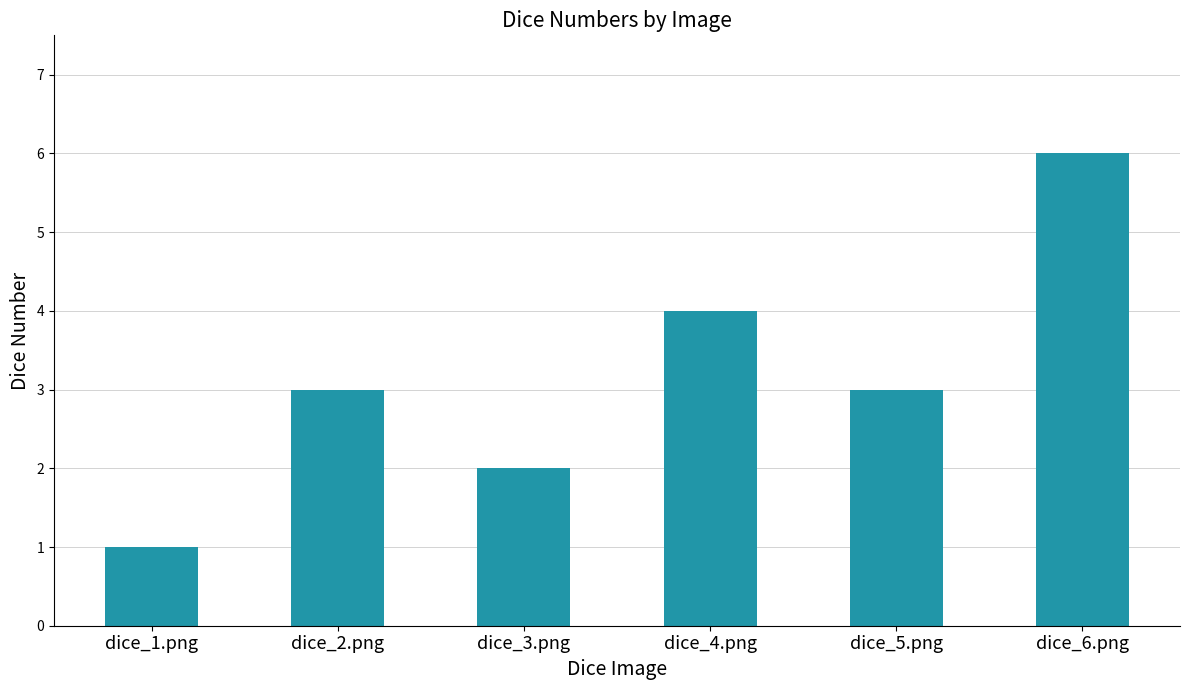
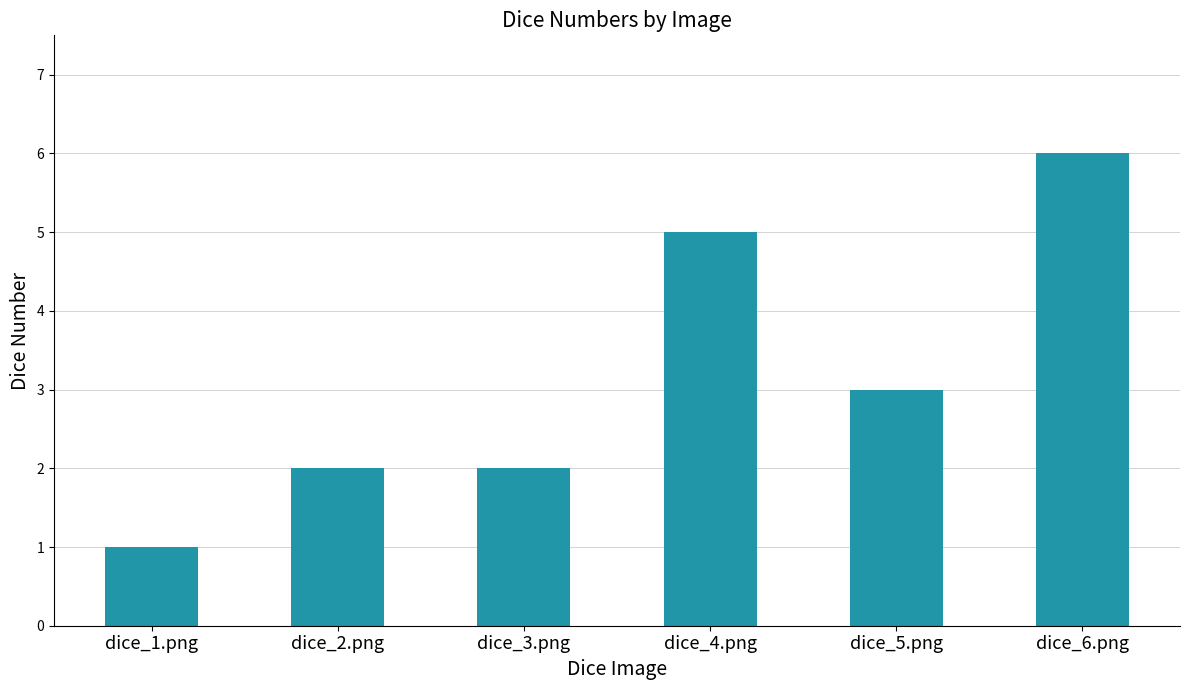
  {
    "dice_1.png": 1,
-   "dice_2.png": 3,
+   "dice_2.png": 2,
    "dice_3.png": 2,
-   "dice_4.png": 4,
+   "dice_4.png": 5,
    "dice_5.png": 3,
    "dice_6.png": 6
  }
